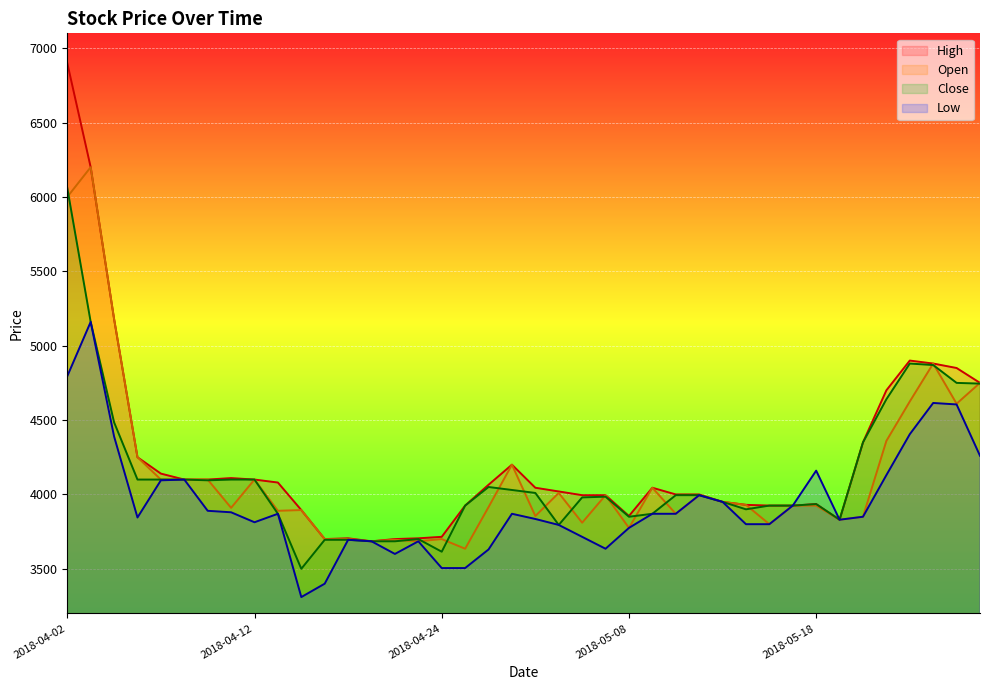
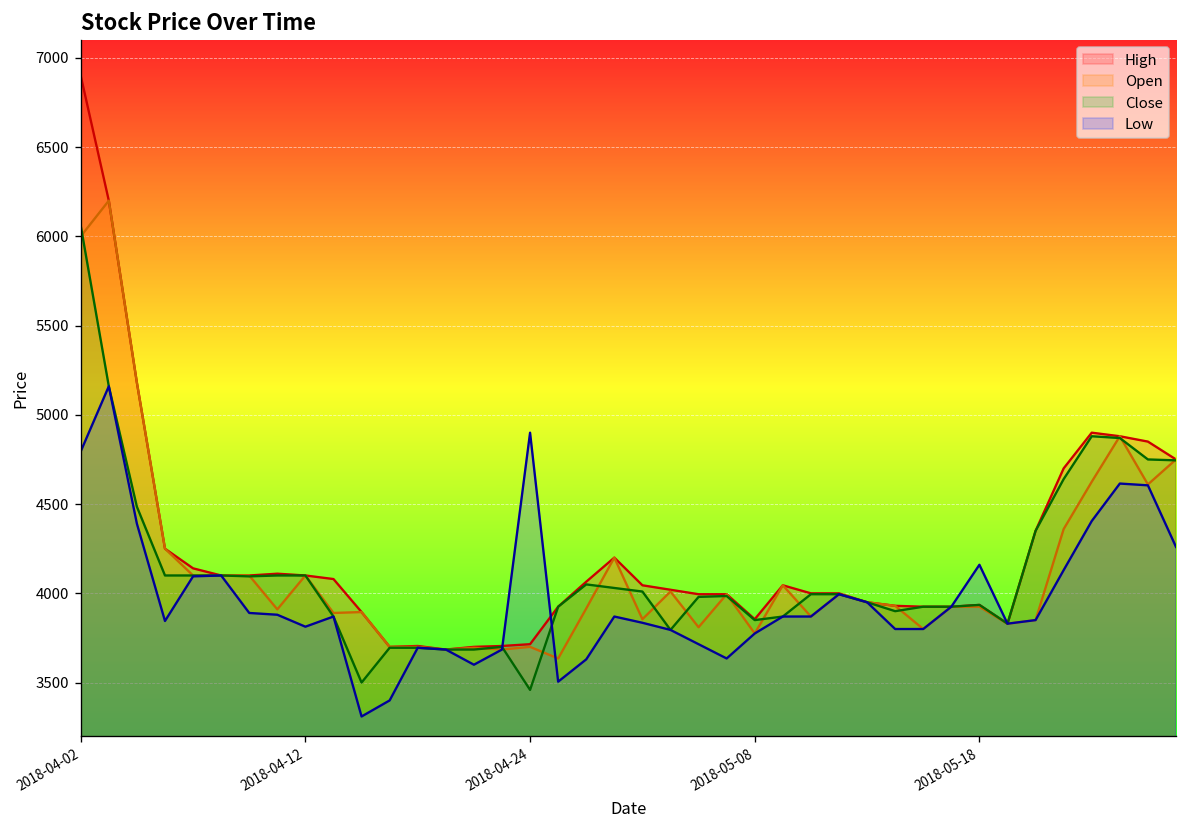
  {
    "Close": {
      "2018-04-02": 6060,
-     "2018-04-24": 3620
+     "2018-04-24": 3460
    },
    "Low": {
      "2018-04-02": 4800,
      "2018-04-12": 3810,
-     "2018-04-24": 3510,
+     "2018-04-24": 4900,
      "2018-05-18": 4160
    }
  }
